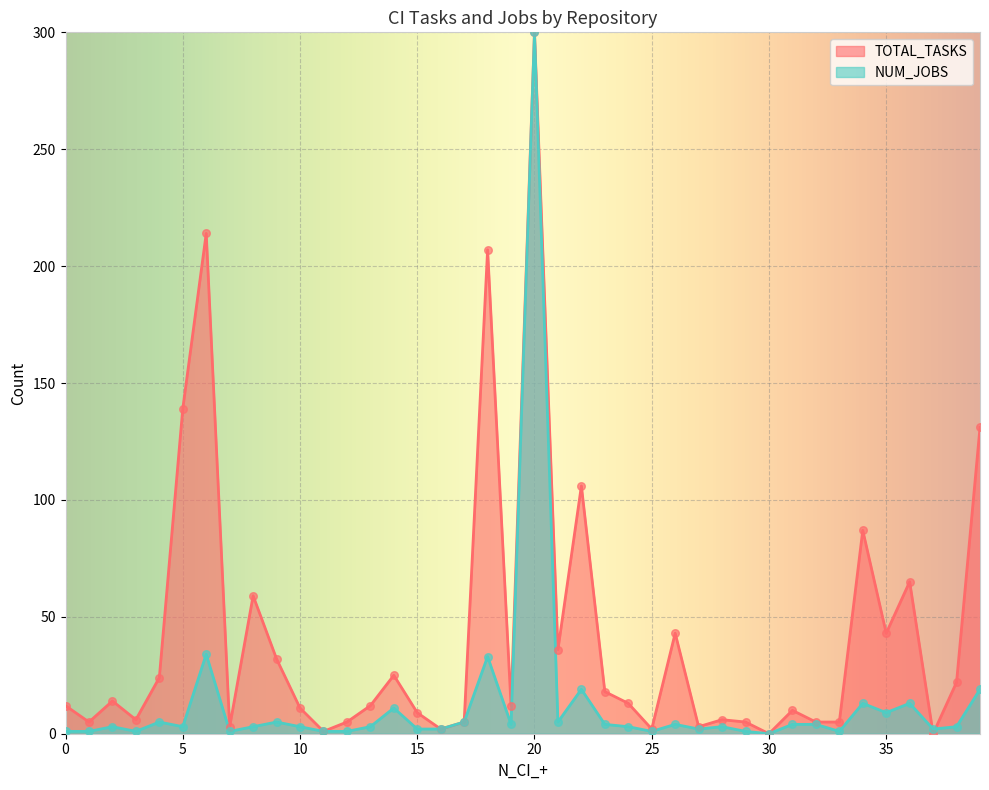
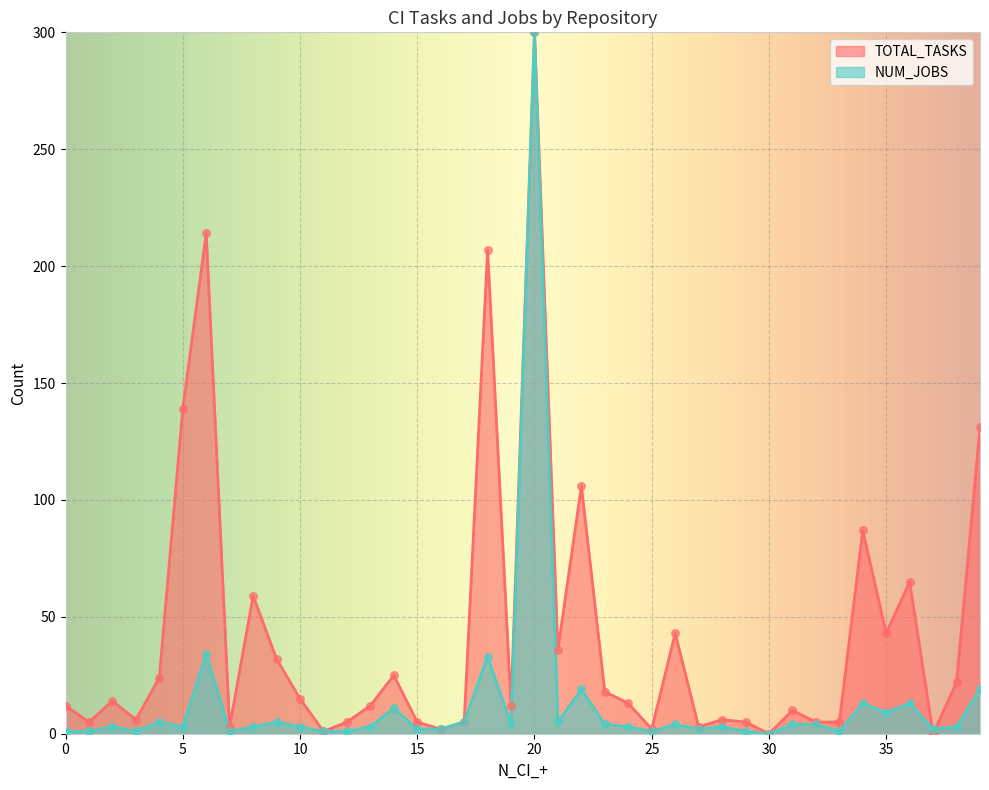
  {
    "TOTAL_TASKS": {
      "0": 12,
      "5": 139,
-     "10": 11,
-     "15": 9,
+     "10": 15,
+     "15": 5,
      "35": 43
    },
    "NUM_JOBS": {
      "0": 1,
      "5": 3,
      "10": 3,
      "15": 2,
      "35": 9
    }
  }
